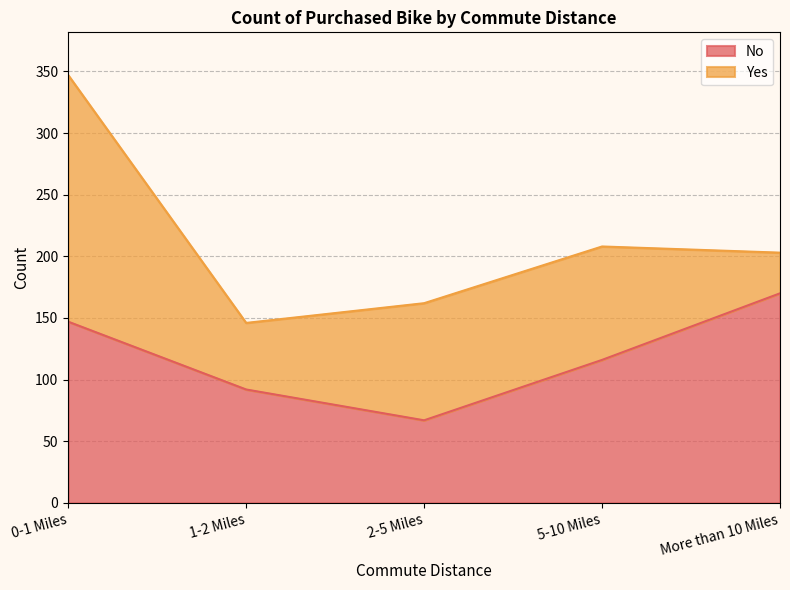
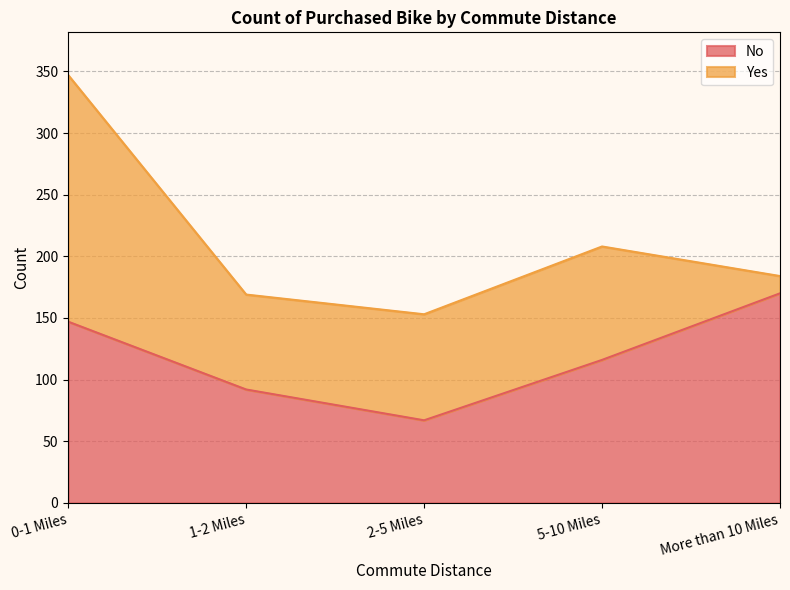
  {
    "No": {
      "0-1 Miles": 147,
      "1-2 Miles": 92,
      "2-5 Miles": 67,
      "5-10 Miles": 116,
      "More than 10 Miles": 170
    },
    "Yes": {
      "0-1 Miles": 200,
-     "1-2 Miles": 54,
-     "2-5 Miles": 95,
+     "1-2 Miles": 77,
+     "2-5 Miles": 86,
      "5-10 Miles": 92,
-     "More than 10 Miles": 33
+     "More than 10 Miles": 14
    }
  }
